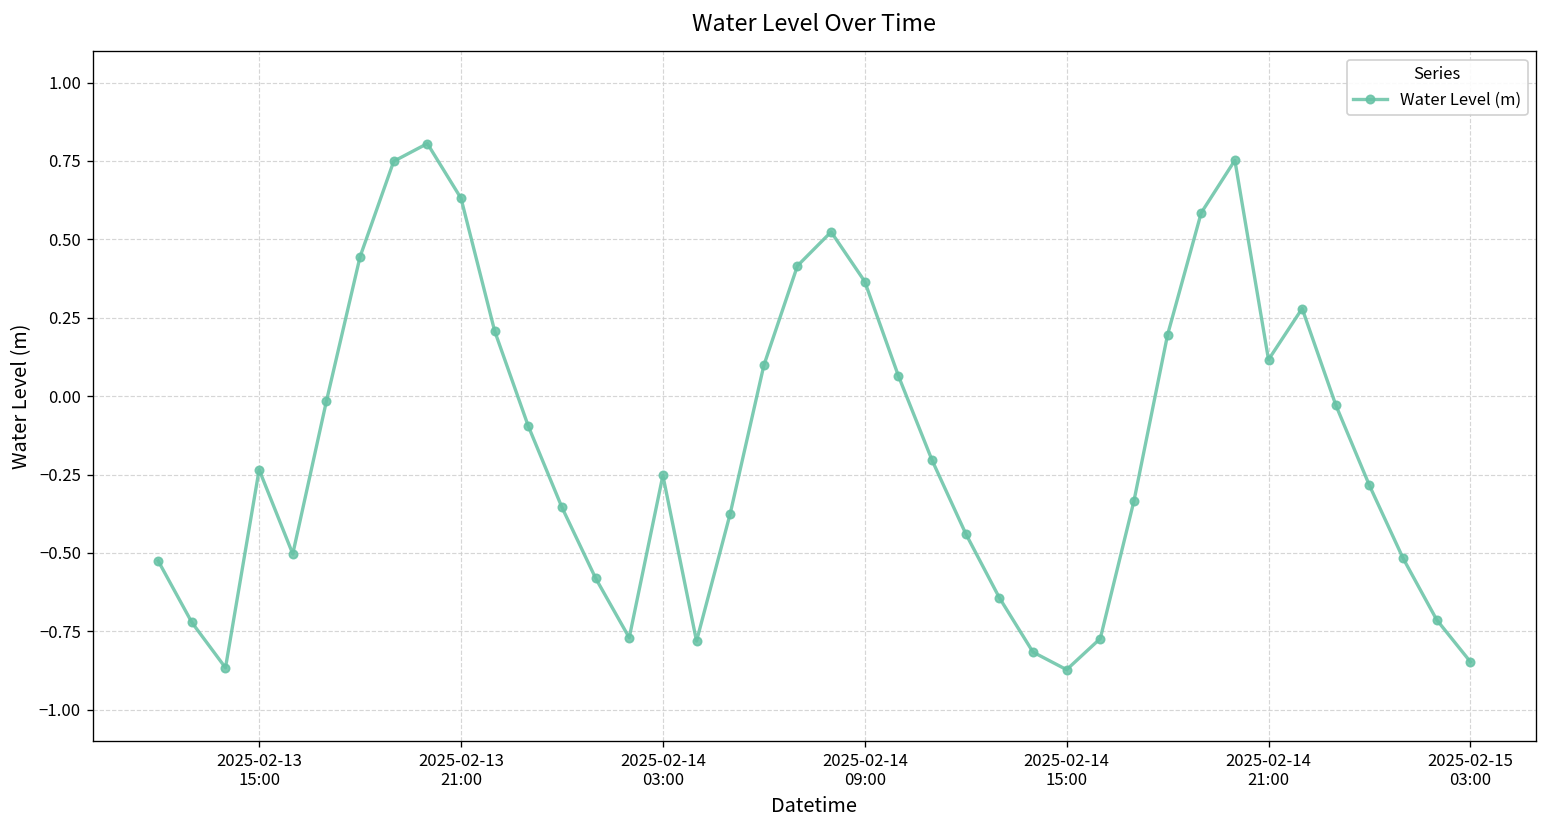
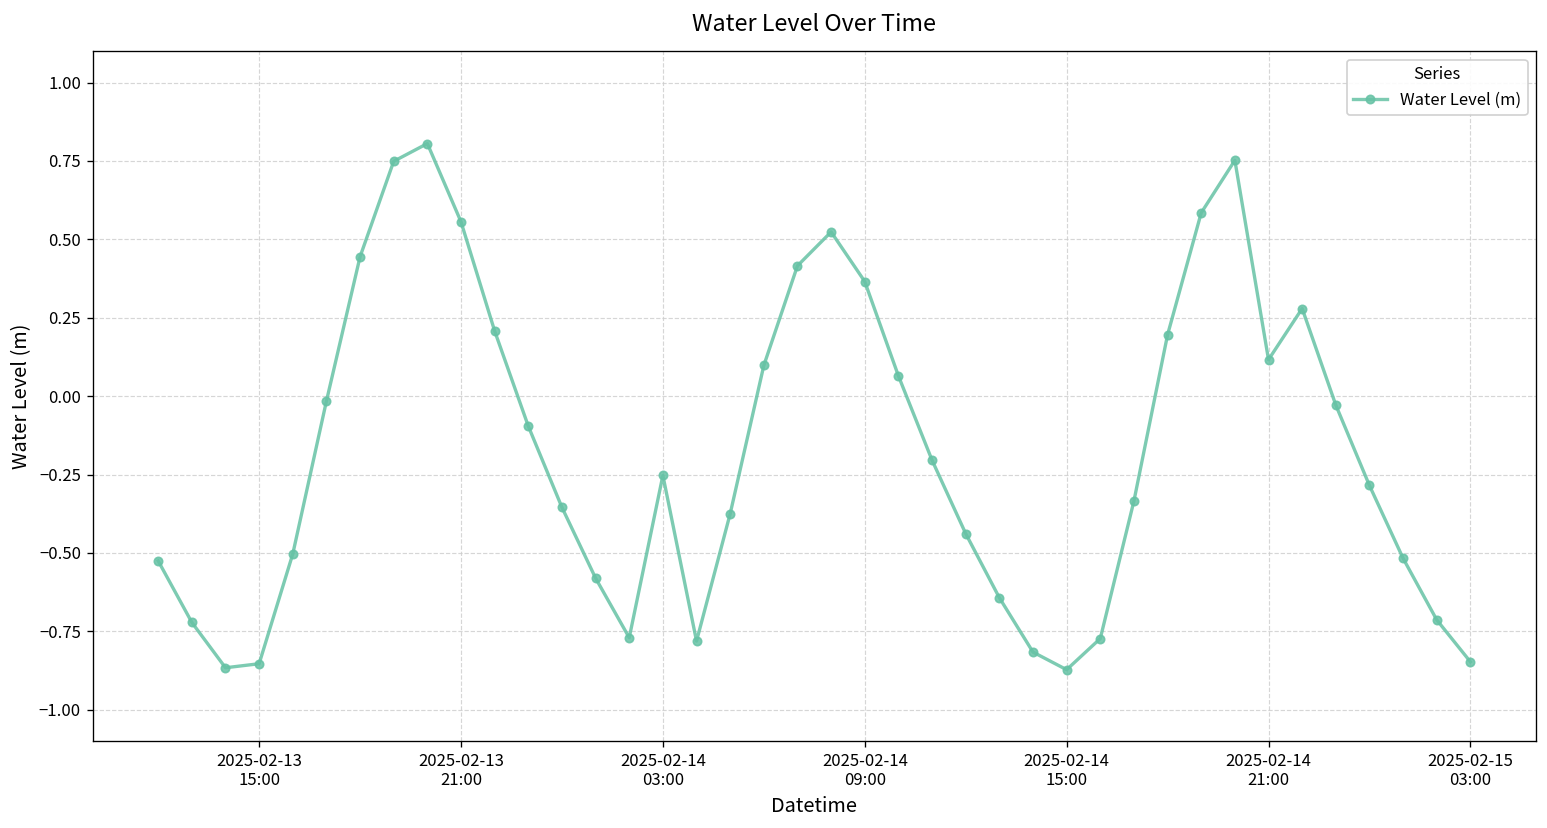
  {
-   "2025-02-13 15:00": -0.23,
-   "2025-02-13 21:00": 0.63,
+   "2025-02-13 15:00": -0.85,
+   "2025-02-13 21:00": 0.56,
    "2025-02-14 03:00": -0.25,
    "2025-02-14 09:00": 0.37,
    "2025-02-14 15:00": -0.87,
    "2025-02-14 21:00": 0.12,
    "2025-02-15 03:00": -0.85
  }
